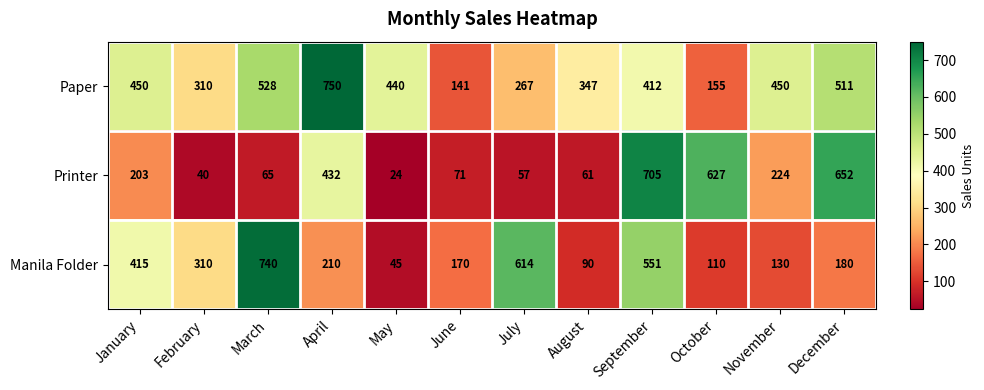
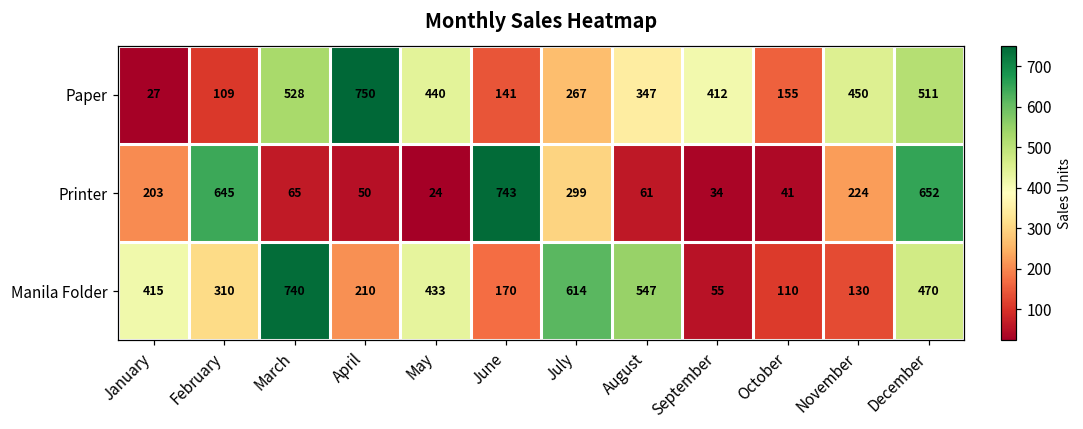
  {
    "Paper": {
-     "January": 450,
-     "February": 310,
+     "January": 27,
+     "February": 109,
      "March": 528,
      "April": 750,
      "May": 440,
      "June": 141,
      "July": 267,
      "August": 347,
      "September": 412,
      "October": 155,
      "November": 450,
      "December": 511
    },
    "Printer": {
      "January": 203,
-     "February": 40,
+     "February": 645,
      "March": 65,
-     "April": 432,
+     "April": 50,
      "May": 24,
-     "June": 71,
-     "July": 57,
+     "June": 743,
+     "July": 299,
      "August": 61,
-     "September": 705,
-     "October": 627,
+     "September": 34,
+     "October": 41,
      "November": 224,
      "December": 652
    },
    "Manila Folder": {
      "January": 415,
      "February": 310,
      "March": 740,
      "April": 210,
-     "May": 45,
+     "May": 433,
      "June": 170,
      "July": 614,
-     "August": 90,
-     "September": 551,
+     "August": 547,
+     "September": 55,
      "October": 110,
      "November": 130,
-     "December": 180
+     "December": 470
    }
  }
